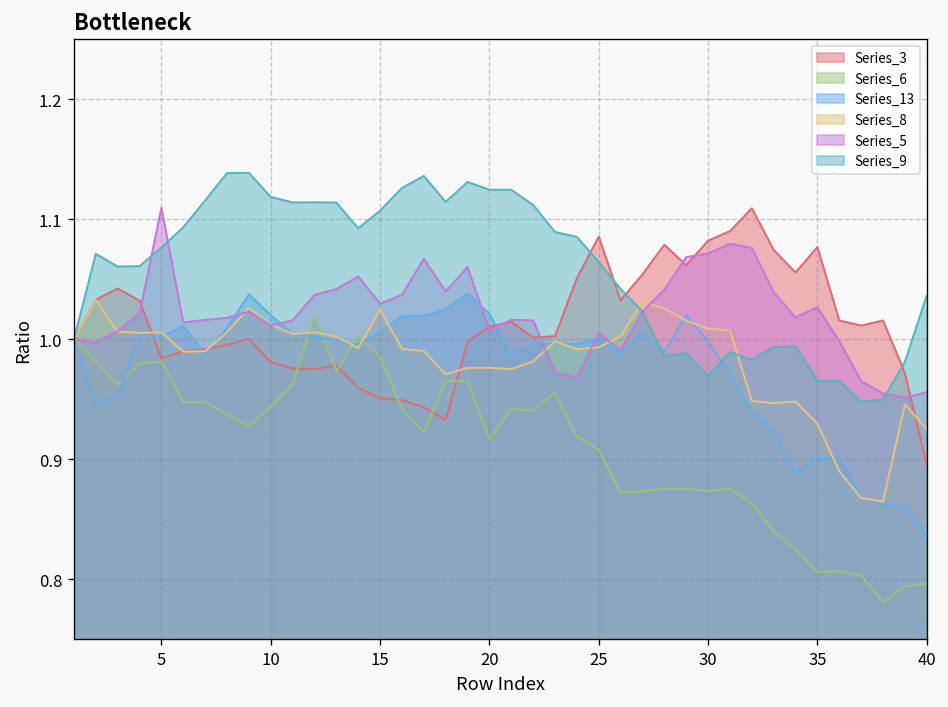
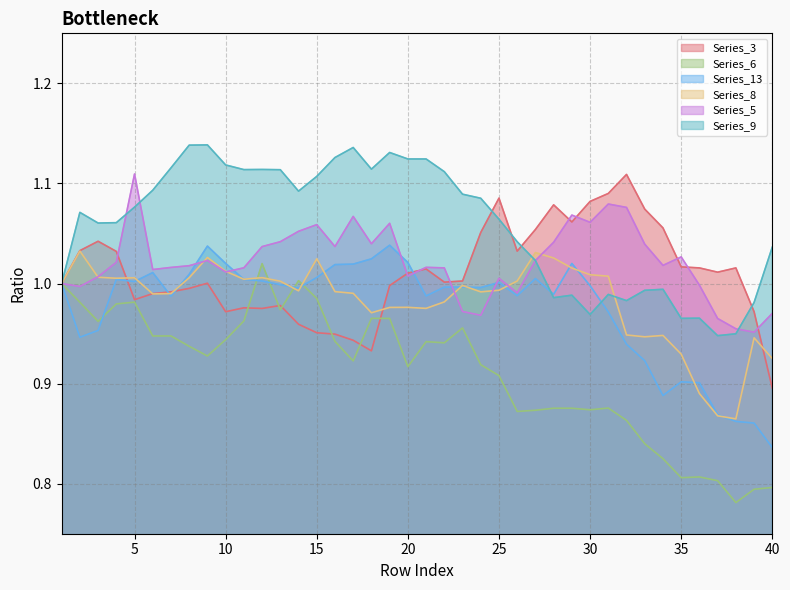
  {
    "Series_3": {
-     "10": 0.981,
+     "10": 0.972,
      "15": 0.951,
      "20": 1.010,
      "25": 1.085,
      "30": 1.082,
-     "35": 1.077,
+     "35": 1.017,
      "40": 0.895
    },
    "Series_5": {
      "5": 1.109,
-     "15": 1.030,
+     "15": 1.059,
      "20": 1.007,
      "25": 1.005,
-     "30": 1.071,
+     "30": 1.061,
      "35": 1.027,
-     "40": 0.956
+     "40": 0.970
    }
  }
